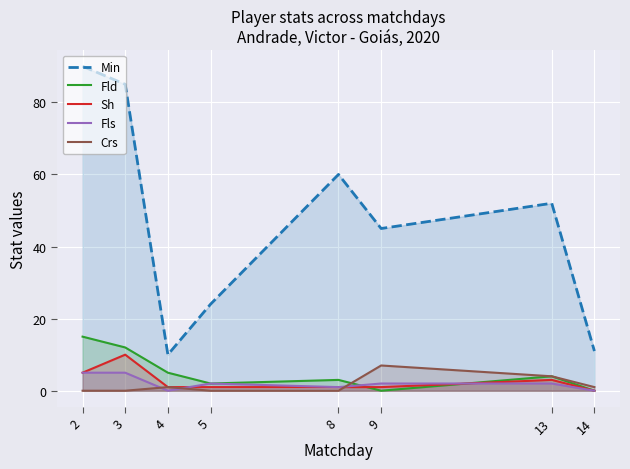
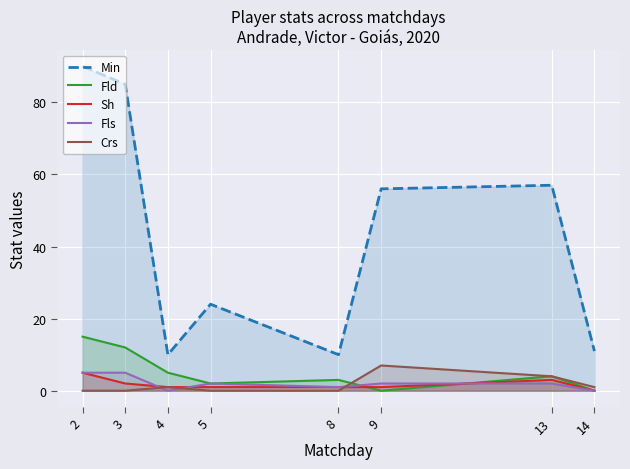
  {
    "Min": {
      "4": 10,
      "5": 24,
-     "8": 60,
-     "9": 45,
-     "13": 52,
+     "8": 10,
+     "9": 56,
+     "13": 57,
      "14": 11
    },
    "Fld": {
      "2": 15,
      "3": 12,
      "4": 5,
      "8": 3,
      "9": 0
    },
    "Sh": {
-     "3": 10,
+     "3": 2,
      "5": 1,
      "9": 1,
      "13": 3
    },
    "Fls": {
      "3": 5,
      "4": 0,
      "9": 2,
      "13": 2
    },
    "Crs": {
      "2": 0,
      "3": 0,
      "5": 0,
      "8": 0,
      "9": 7,
      "14": 1
    }
  }
